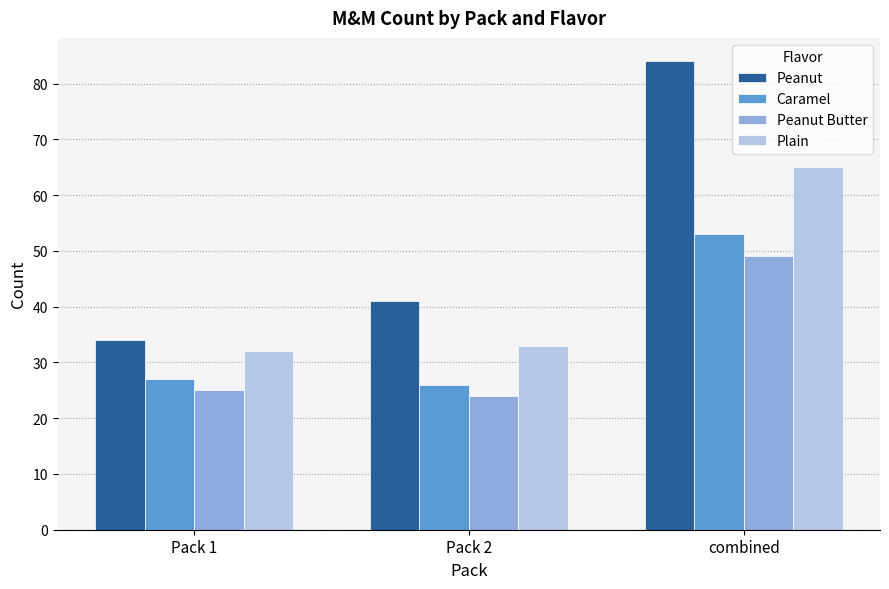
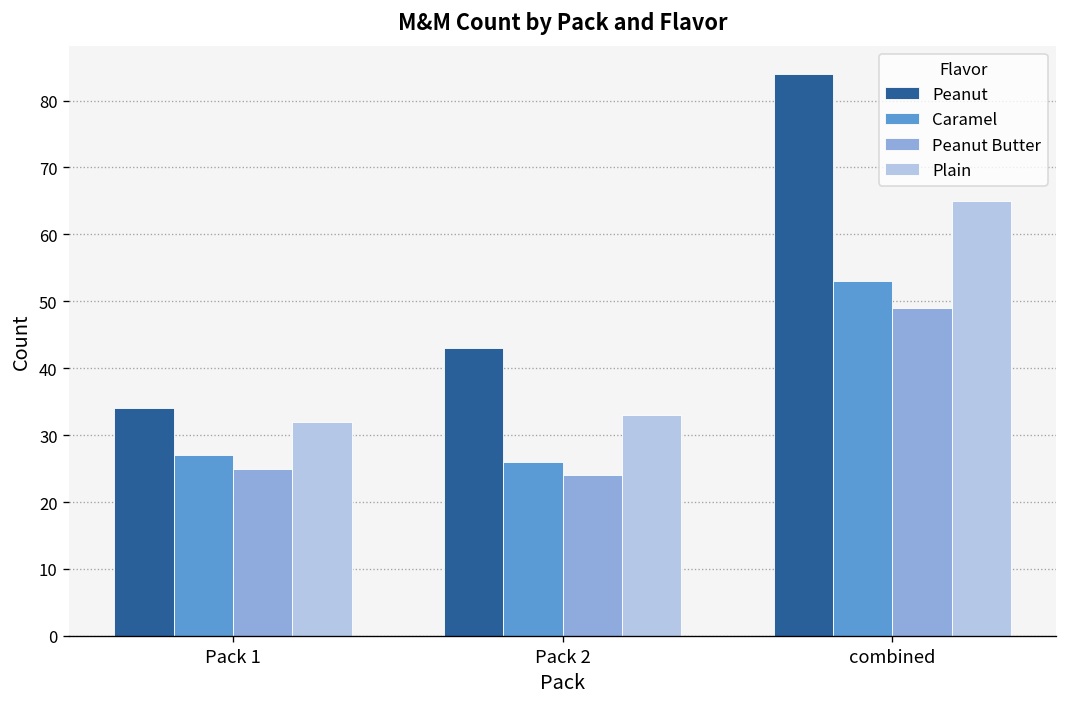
  {
    "Peanut": {
      "Pack 1": 34,
-     "Pack 2": 41,
+     "Pack 2": 43,
      "combined": 84
    }
  }
